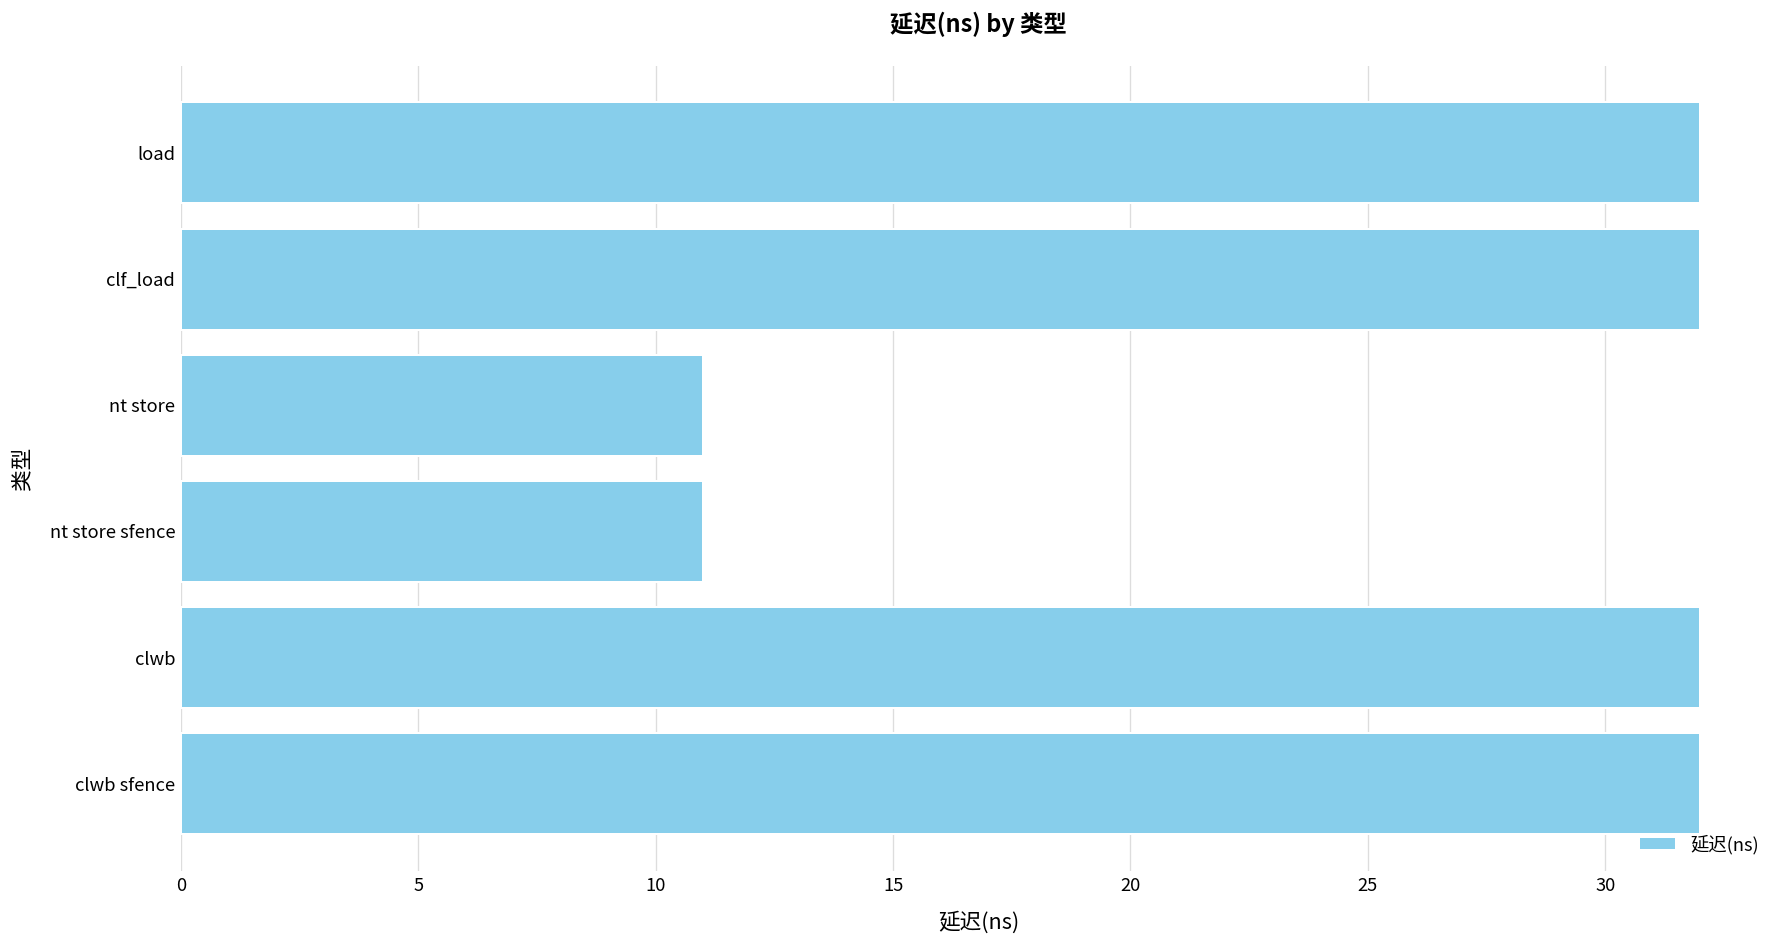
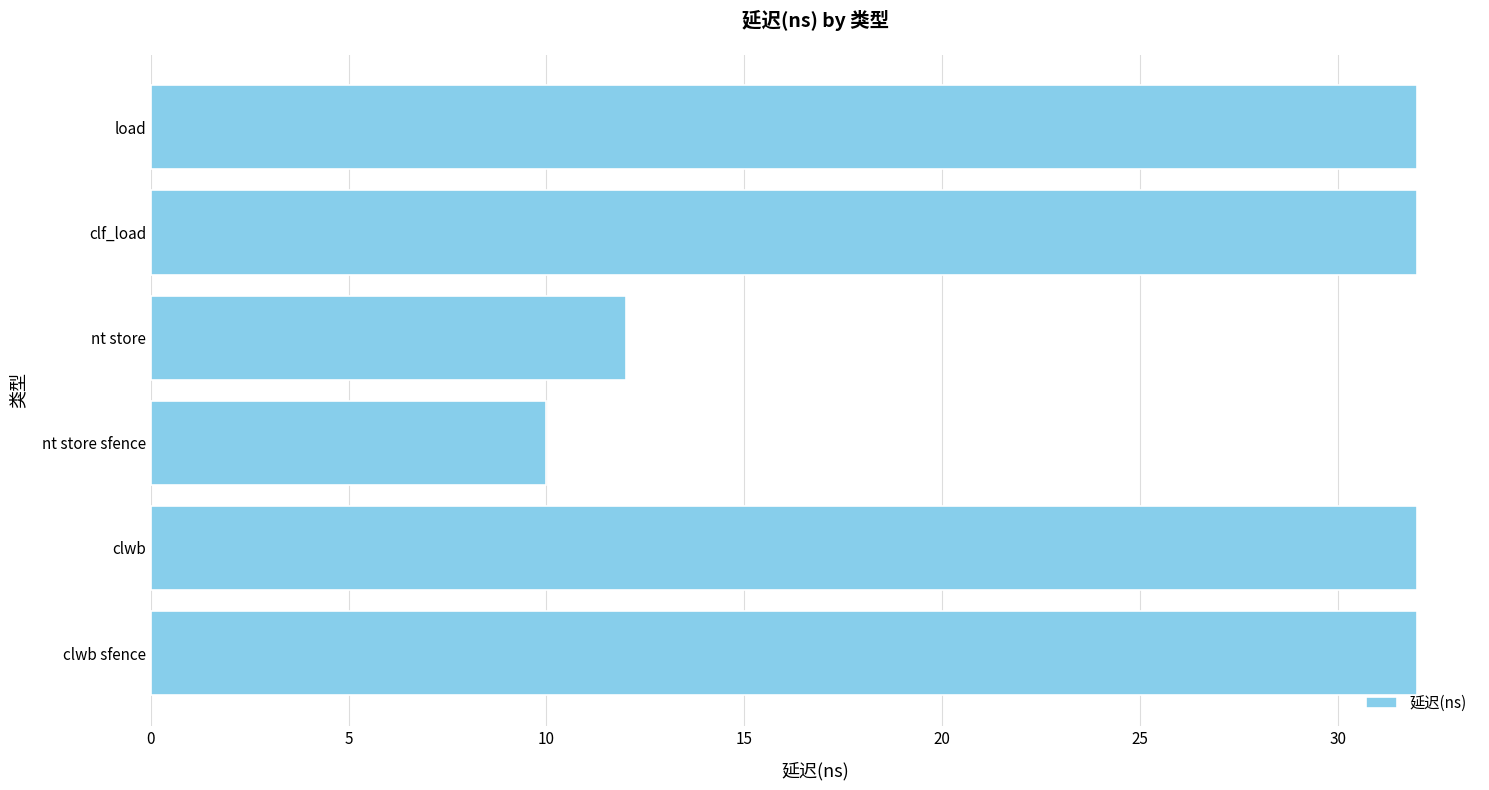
  {
    "load": 32,
    "clf_load": 32,
-   "nt store": 11,
-   "nt store sfence": 11,
+   "nt store": 12,
+   "nt store sfence": 10,
    "clwb": 32,
    "clwb sfence": 32
  }
